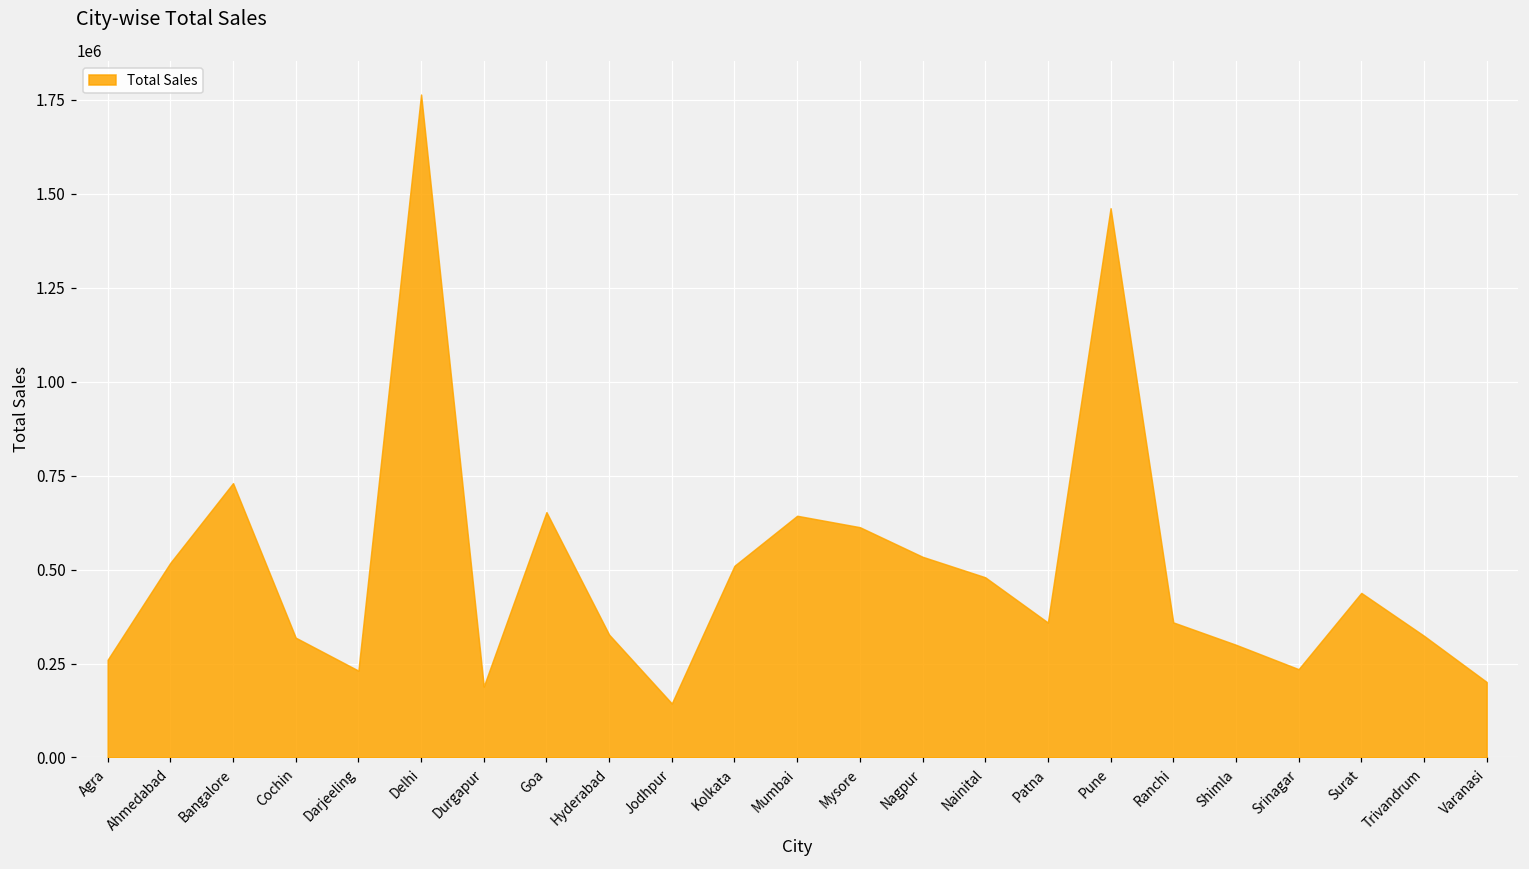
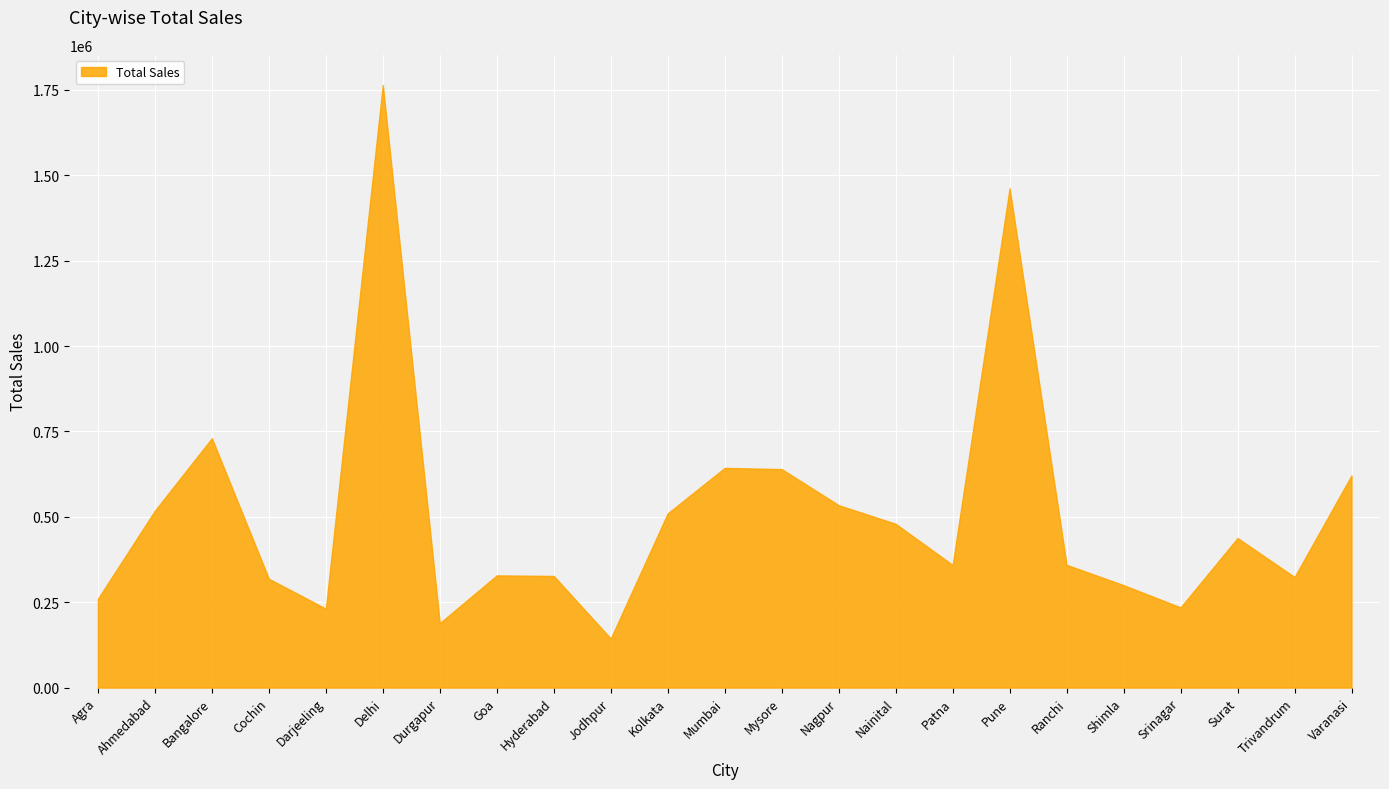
  {
    "Agra": 260000,
    "Ahmedabad": 520000,
    "Bangalore": 730000,
    "Cochin": 320000,
    "Darjeeling": 230000,
    "Delhi": 1760000,
    "Durgapur": 190000,
-   "Goa": 650000,
+   "Goa": 330000,
    "Hyderabad": 330000,
    "Jodhpur": 140000,
    "Kolkata": 510000,
    "Mumbai": 640000,
-   "Mysore": 610000,
+   "Mysore": 640000,
    "Nagpur": 530000,
    "Nainital": 480000,
    "Patna": 360000,
    "Pune": 1460000,
    "Ranchi": 360000,
    "Shimla": 300000,
    "Srinagar": 230000,
    "Surat": 440000,
    "Trivandrum": 320000,
-   "Varanasi": 200000
+   "Varanasi": 620000
  }
